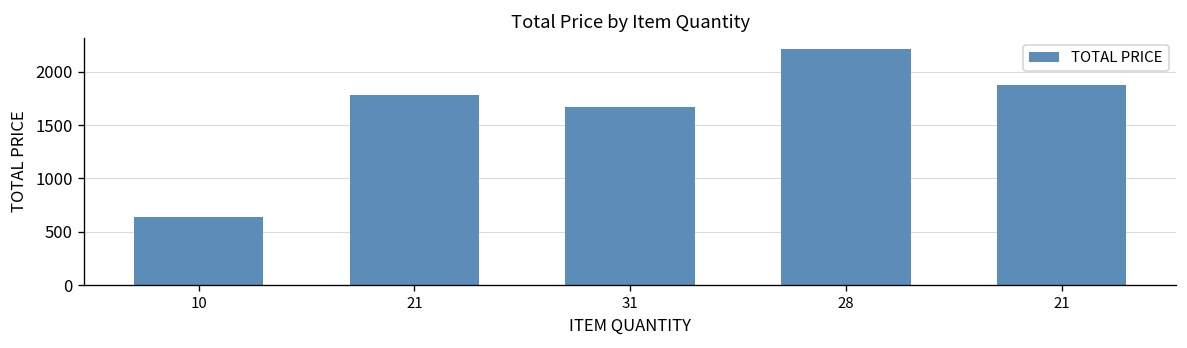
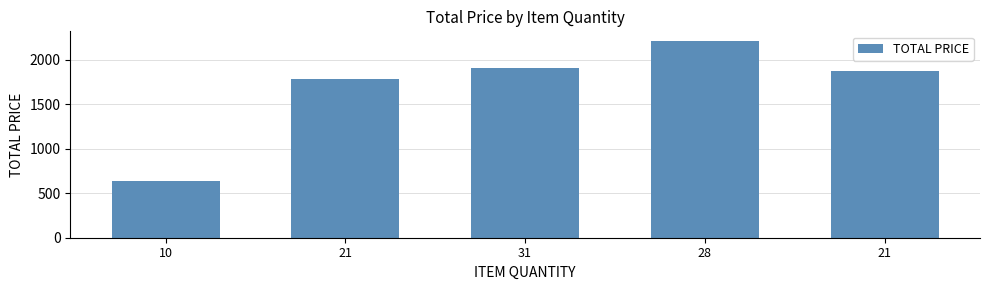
  {
    "10": 600,
-   "31": 1700,
+   "31": 1900,
    "28": 2200
  }
